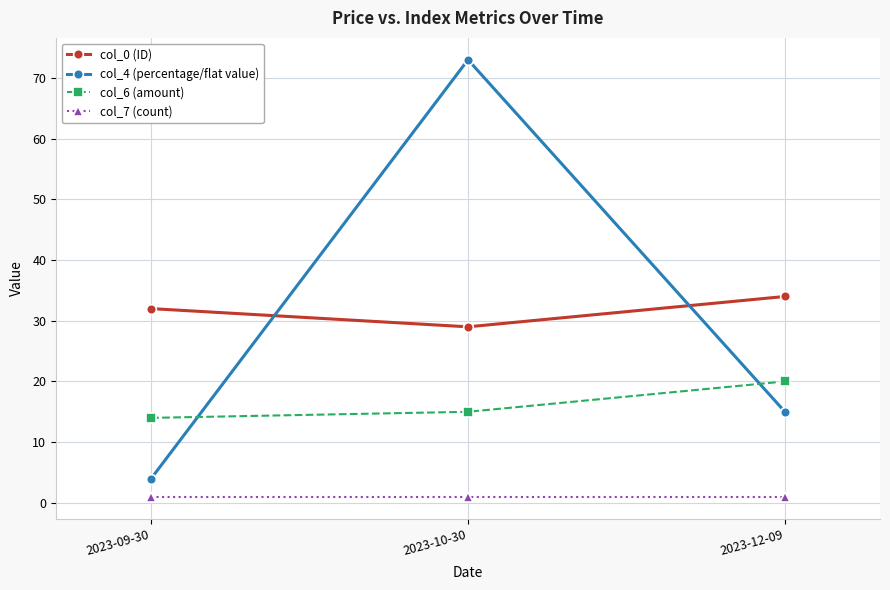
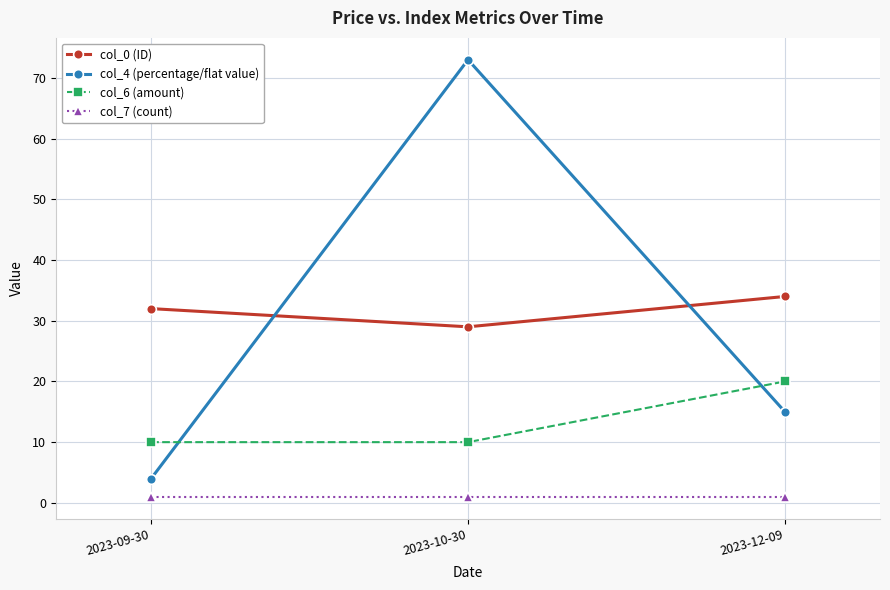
  {
    "col_0 (ID)": {
      "2023-09-30": 32,
      "2023-10-30": 29,
      "2023-12-09": 34
    },
    "col_4 (percentage/flat value)": {
      "2023-09-30": 4,
      "2023-10-30": 73,
      "2023-12-09": 15
    },
    "col_6 (amount)": {
-     "2023-09-30": 14,
-     "2023-10-30": 15,
+     "2023-09-30": 10,
+     "2023-10-30": 10,
      "2023-12-09": 20
    },
    "col_7 (count)": {
      "2023-09-30": 1,
      "2023-10-30": 1,
      "2023-12-09": 1
    }
  }
